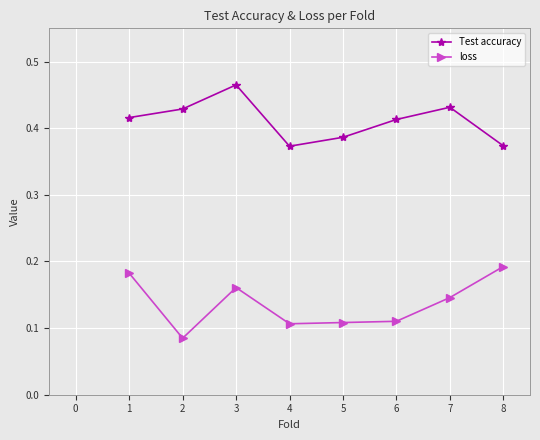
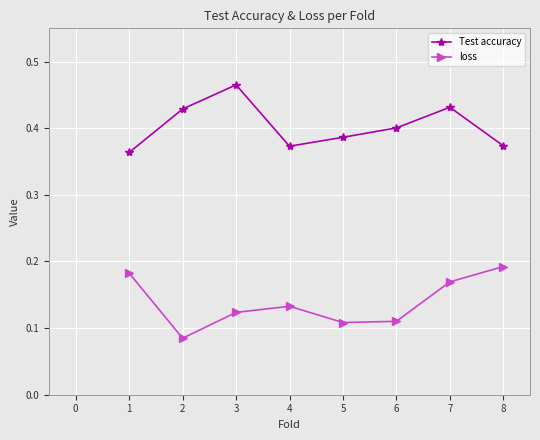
  {
    "Test accuracy": {
-     "1": 0.42,
+     "1": 0.36,
      "2": 0.43,
      "3": 0.47,
      "4": 0.37,
      "5": 0.39,
-     "6": 0.41,
+     "6": 0.40,
      "7": 0.43,
      "8": 0.37
    },
    "loss": {
      "1": 0.18,
      "2": 0.08,
-     "3": 0.16,
-     "4": 0.11,
+     "3": 0.12,
+     "4": 0.13,
      "5": 0.11,
      "6": 0.11,
-     "7": 0.15,
+     "7": 0.17,
      "8": 0.19
    }
  }
